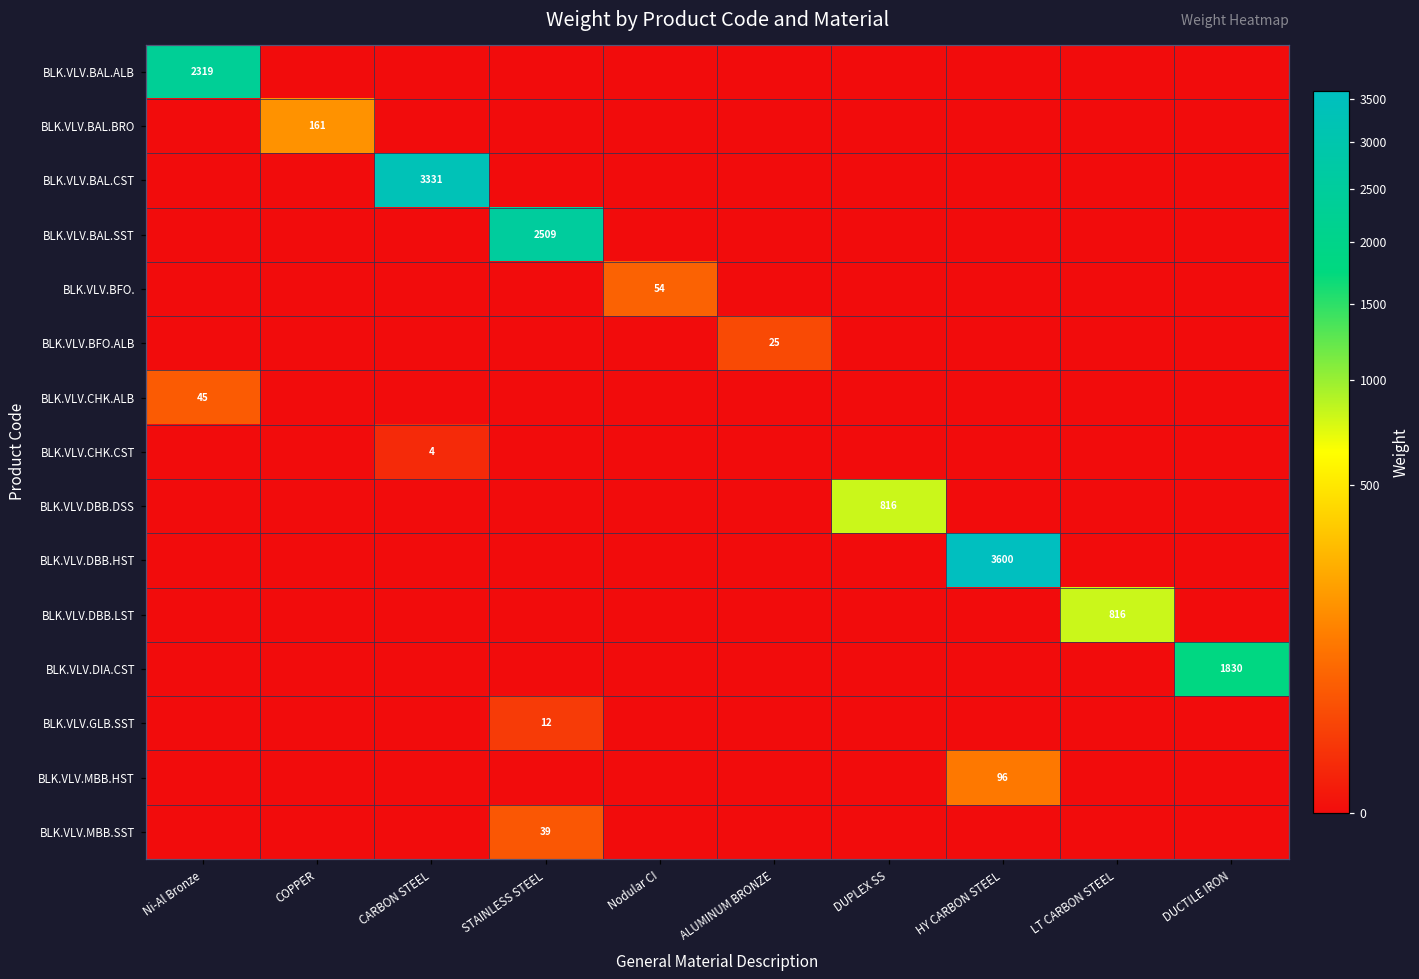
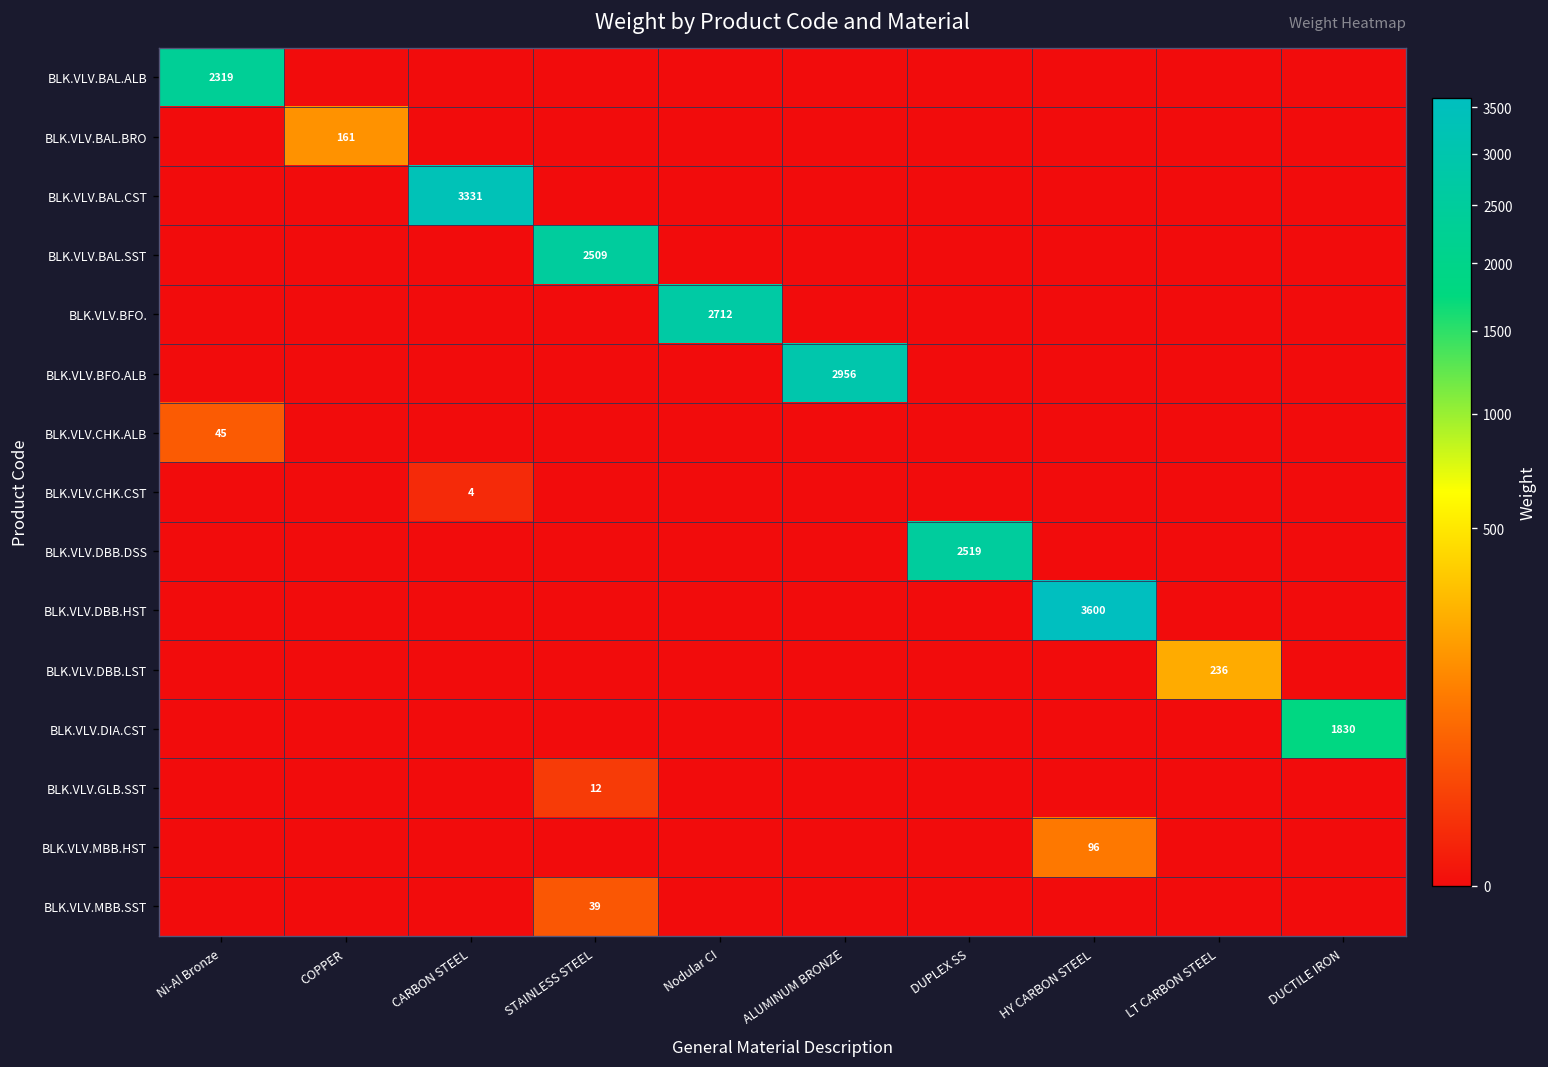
  {
    "BLK.VLV.BAL.ALB": {
      "Ni-Al Bronze": 2319
    },
    "BLK.VLV.BAL.BRO": {
      "COPPER": 161
    },
    "BLK.VLV.BAL.CST": {
      "CARBON STEEL": 3331
    },
    "BLK.VLV.BAL.SST": {
      "STAINLESS STEEL": 2509
    },
    "BLK.VLV.BFO.": {
-     "Nodular CI": 54
+     "Nodular CI": 2712
    },
    "BLK.VLV.BFO.ALB": {
-     "ALUMINUM BRONZE": 25
+     "ALUMINUM BRONZE": 2956
    },
    "BLK.VLV.CHK.ALB": {
      "Ni-Al Bronze": 45
    },
    "BLK.VLV.CHK.CST": {
      "CARBON STEEL": 4
    },
    "BLK.VLV.DBB.DSS": {
-     "DUPLEX SS": 816
+     "DUPLEX SS": 2519
    },
    "BLK.VLV.DBB.HST": {
      "HY CARBON STEEL": 3600
    },
    "BLK.VLV.DBB.LST": {
-     "LT CARBON STEEL": 816
+     "LT CARBON STEEL": 236
    },
    "BLK.VLV.DIA.CST": {
      "DUCTILE IRON": 1830
    },
    "BLK.VLV.GLB.SST": {
      "STAINLESS STEEL": 12
    },
    "BLK.VLV.MBB.HST": {
      "HY CARBON STEEL": 96
    },
    "BLK.VLV.MBB.SST": {
      "STAINLESS STEEL": 39
    }
  }
